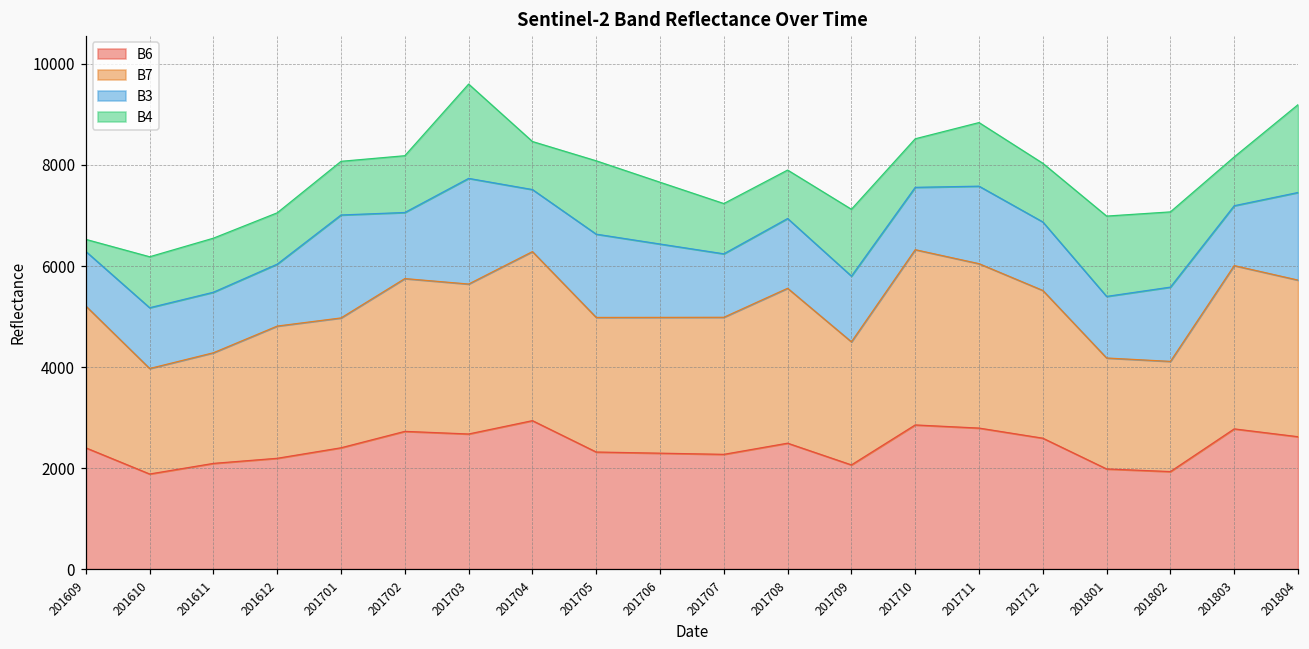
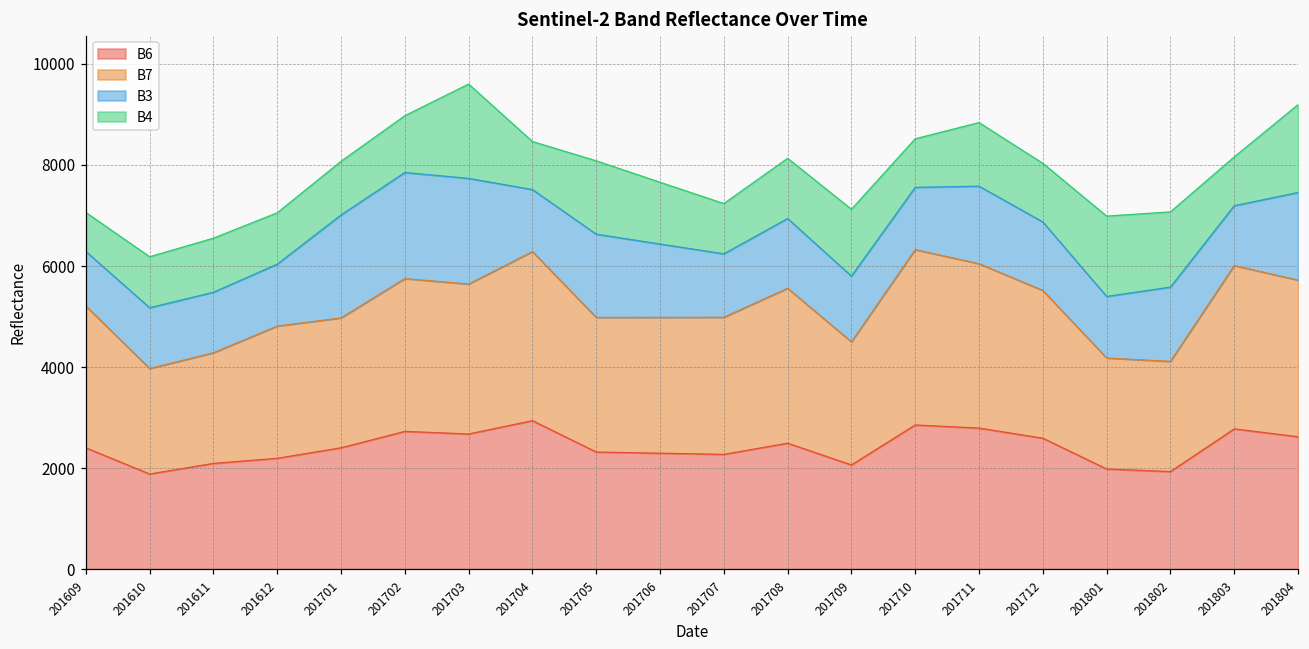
  {
    "B3": {
      "201609": 1100,
      "201610": 1200,
      "201611": 1200,
      "201612": 1200,
      "201701": 2000,
-     "201702": 1300,
+     "201702": 2100,
      "201703": 2100,
      "201704": 1200,
      "201705": 1600,
      "201706": 1500,
      "201707": 1300,
      "201708": 1400,
      "201709": 1300,
      "201710": 1200,
      "201711": 1500,
      "201712": 1400,
      "201801": 1200,
      "201802": 1500,
      "201803": 1200,
      "201804": 1700
    },
    "B4": {
-     "201609": 200,
+     "201609": 800,
      "201610": 1000,
      "201611": 1100,
      "201612": 1000,
      "201701": 1100,
      "201702": 1100,
      "201703": 1900,
      "201704": 1000,
      "201705": 1500,
      "201706": 1200,
      "201707": 1000,
-     "201708": 1000,
+     "201708": 1200,
      "201709": 1300,
      "201710": 1000,
      "201711": 1300,
      "201712": 1200,
      "201801": 1600,
      "201802": 1500,
      "201803": 1000,
      "201804": 1700
    }
  }
